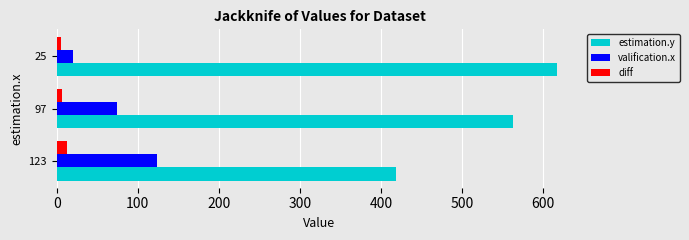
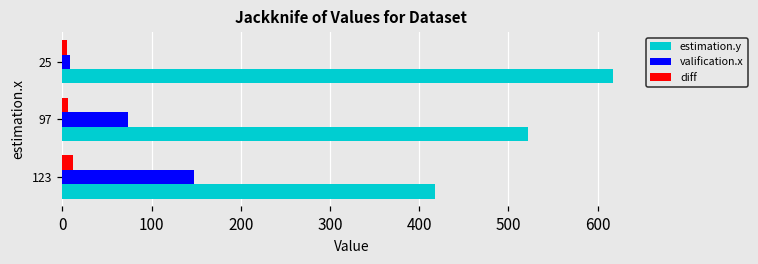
  {
    "estimation.y": {
      "25": 620,
-     "97": 560,
+     "97": 520,
      "123": 420
    },
    "valification.x": {
-     "25": 20,
+     "25": 10,
      "97": 70,
-     "123": 120
+     "123": 150
    },
    "diff": {
      "25": 10,
      "97": 10,
      "123": 10
    }
  }
